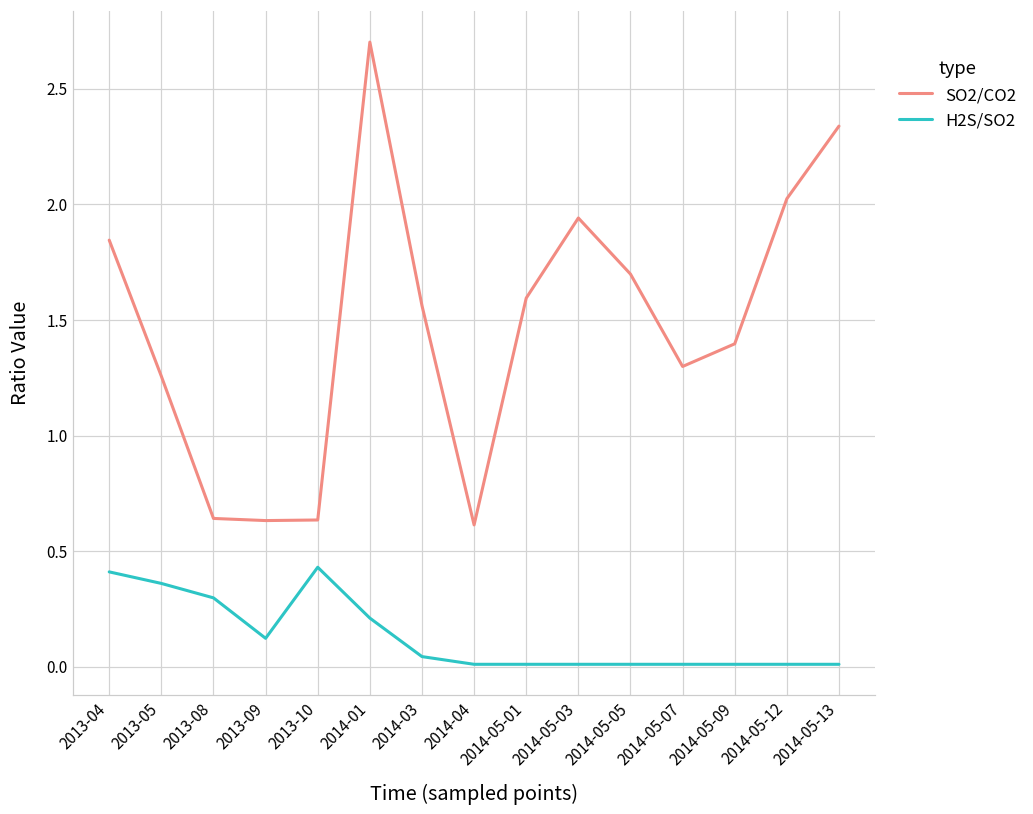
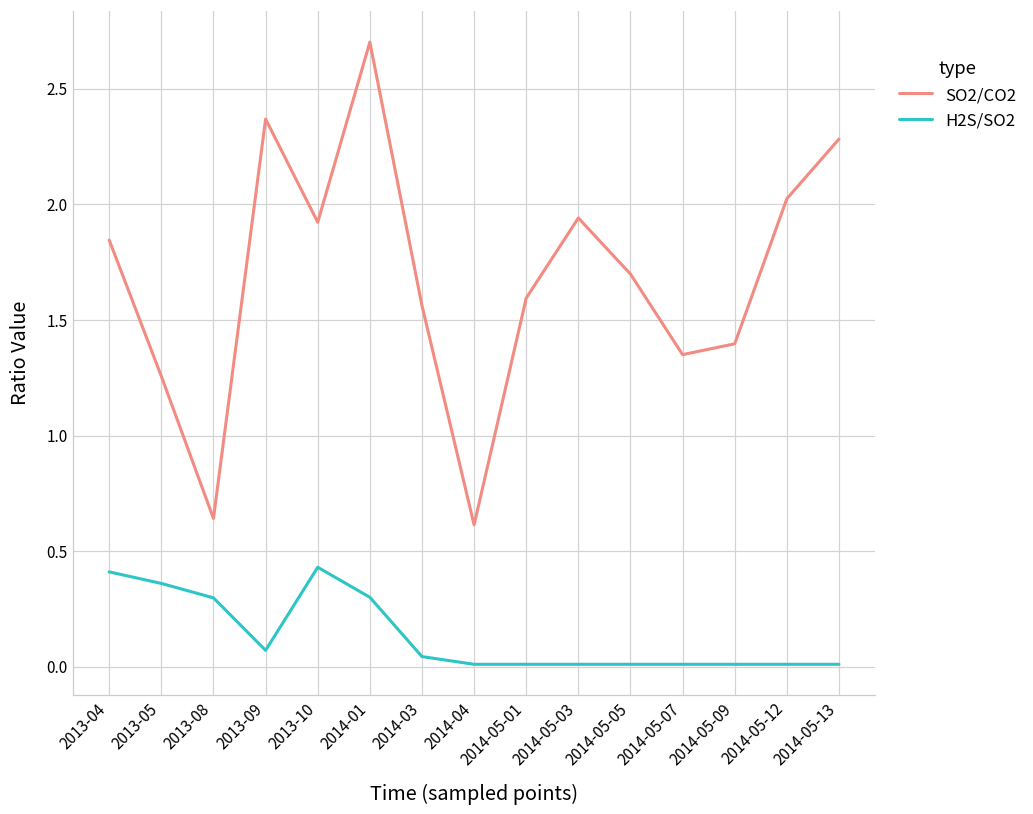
  {
    "SO2/CO2": {
      "2013-04": 1.85,
      "2013-05": 1.26,
      "2013-08": 0.64,
-     "2013-09": 0.63,
-     "2013-10": 0.63,
+     "2013-09": 2.37,
+     "2013-10": 1.92,
      "2014-01": 2.70,
      "2014-03": 1.56,
      "2014-04": 0.61,
      "2014-05-01": 1.59,
      "2014-05-03": 1.94,
      "2014-05-05": 1.70,
-     "2014-05-07": 1.30,
+     "2014-05-07": 1.35,
      "2014-05-09": 1.40,
      "2014-05-12": 2.02,
-     "2014-05-13": 2.34
+     "2014-05-13": 2.28
    },
    "H2S/SO2": {
      "2013-04": 0.41,
      "2013-05": 0.36,
      "2013-08": 0.30,
-     "2013-09": 0.12,
+     "2013-09": 0.07,
      "2013-10": 0.43,
-     "2014-01": 0.21,
+     "2014-01": 0.30,
      "2014-03": 0.04,
      "2014-04": 0.01,
      "2014-05-01": 0.01,
      "2014-05-03": 0.01,
      "2014-05-05": 0.01,
      "2014-05-07": 0.01,
      "2014-05-09": 0.01,
      "2014-05-12": 0.01,
      "2014-05-13": 0.01
    }
  }
